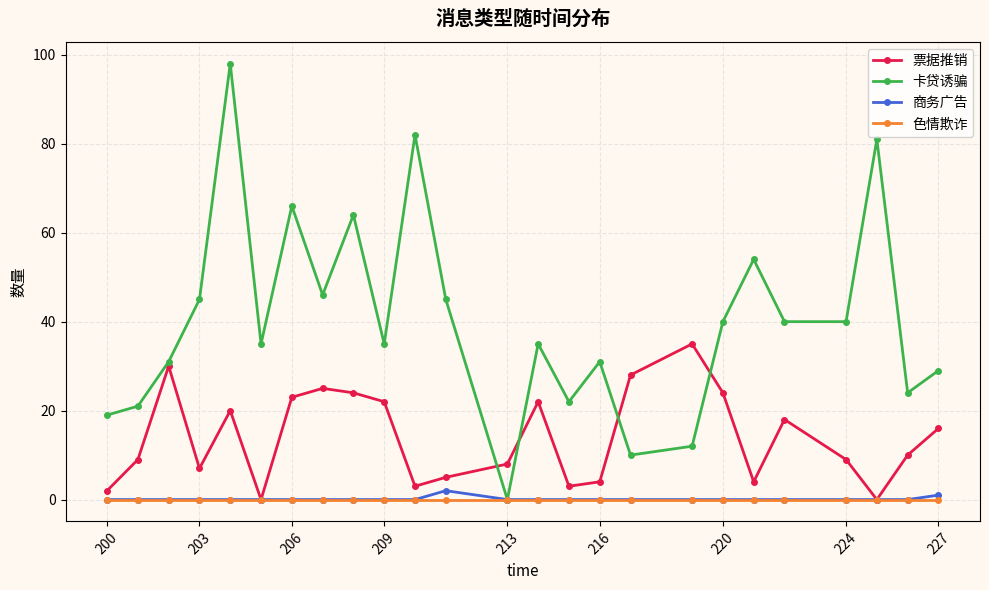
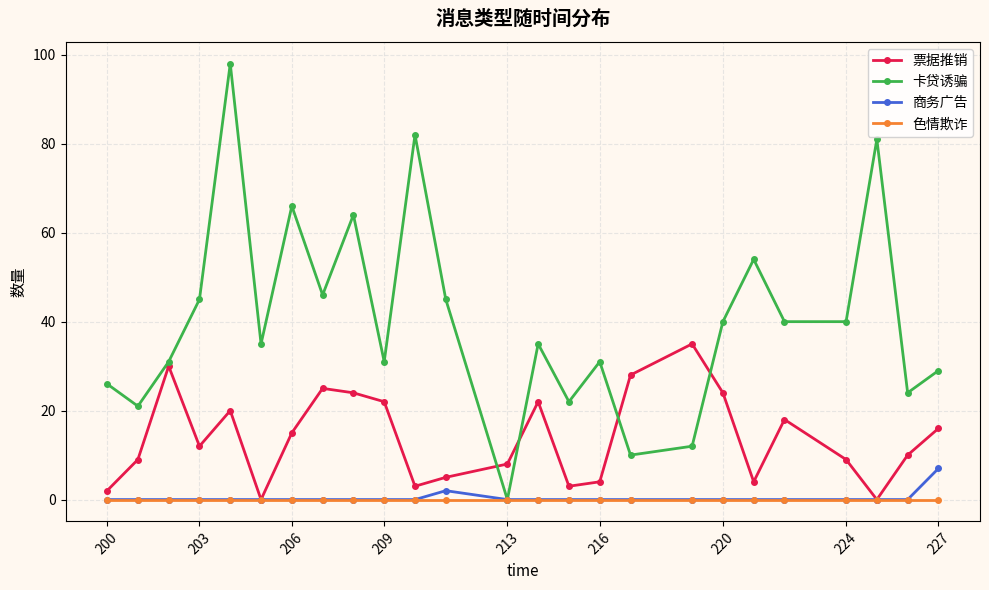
  {
    "票据推销": {
      "200": 2,
-     "203": 7,
-     "206": 23,
+     "203": 12,
+     "206": 15,
      "209": 22,
      "213": 8,
      "216": 4,
      "220": 24,
      "224": 9,
      "227": 16
    },
    "卡贷诱骗": {
-     "200": 19,
+     "200": 26,
      "203": 45,
      "206": 66,
-     "209": 35,
+     "209": 31,
      "216": 31,
      "220": 40,
      "224": 40,
      "227": 29
    },
    "商务广告": {
-     "227": 1
+     "227": 7
    },
    "色情欺诈": {
      "227": 0
    }
  }
